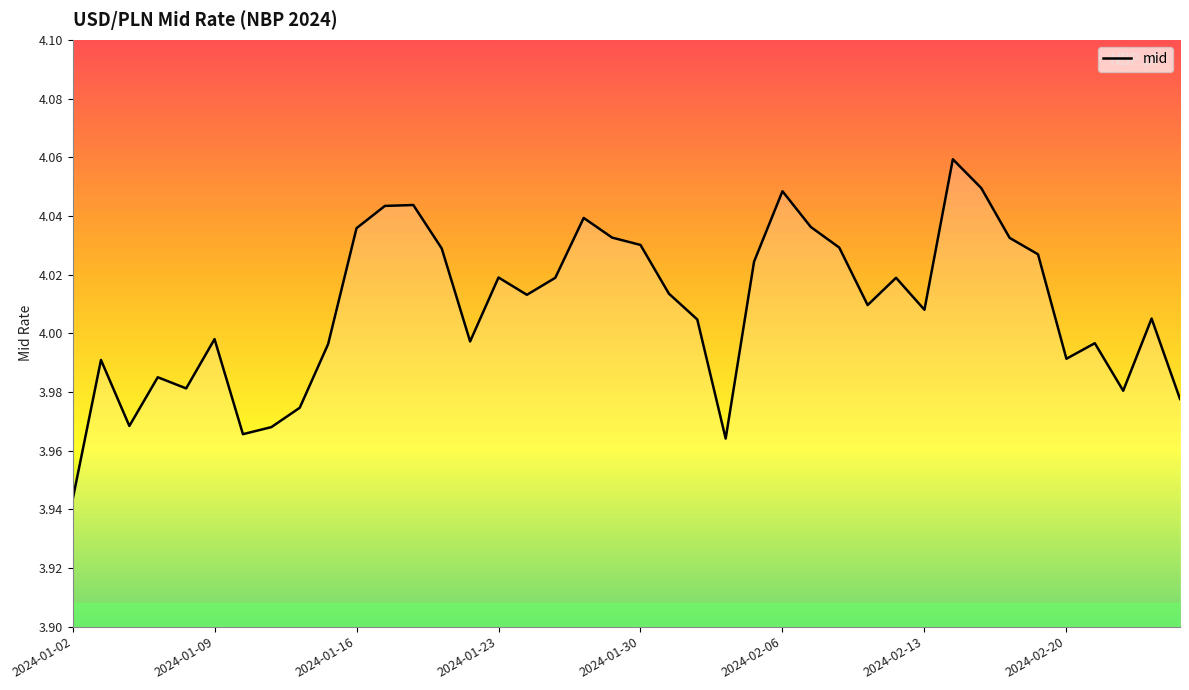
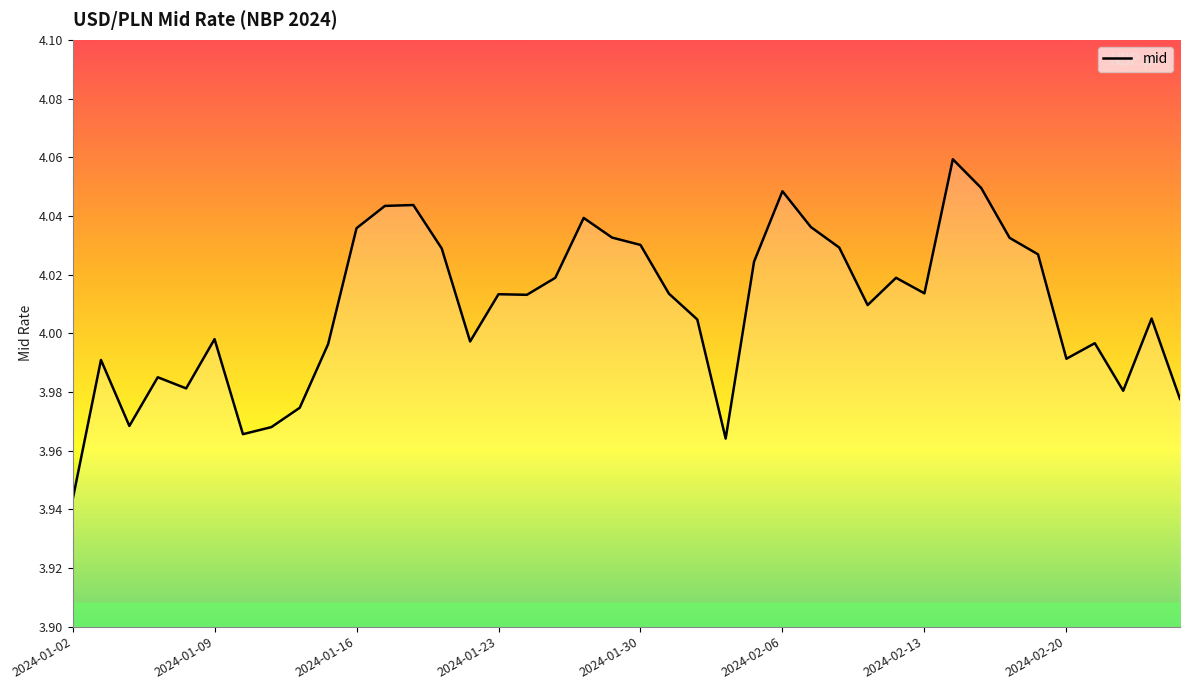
  {
    "2024-01-02": 3.943,
    "2024-01-09": 3.998,
    "2024-01-16": 4.036,
-   "2024-01-23": 4.019,
+   "2024-01-23": 4.013,
    "2024-01-30": 4.030,
    "2024-02-06": 4.048,
-   "2024-02-13": 4.008,
+   "2024-02-13": 4.014,
    "2024-02-20": 3.991
  }
